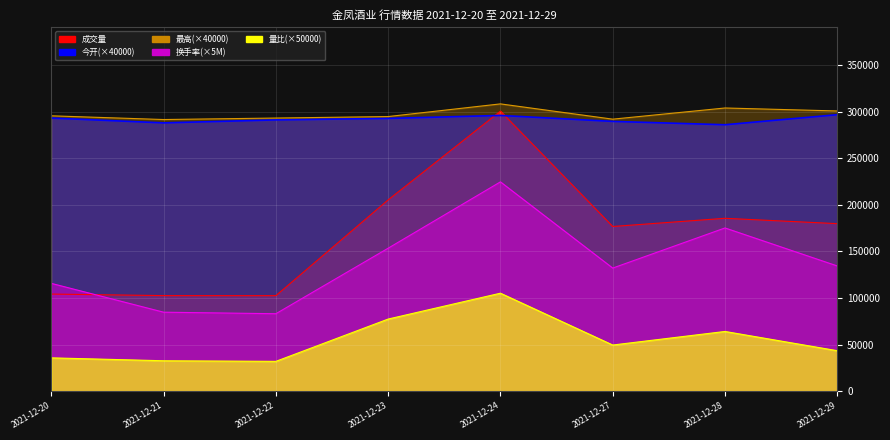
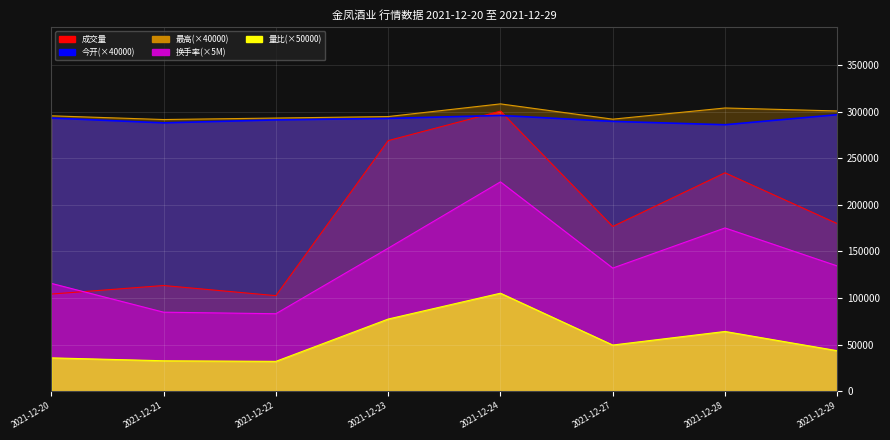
  {
    "成交量": {
      "2021-12-20": 100000,
-     "2021-12-21": 100000,
+     "2021-12-21": 110000,
      "2021-12-22": 100000,
-     "2021-12-23": 210000,
+     "2021-12-23": 270000,
      "2021-12-24": 300000,
      "2021-12-27": 180000,
-     "2021-12-28": 190000,
+     "2021-12-28": 230000,
      "2021-12-29": 180000
    }
  }
